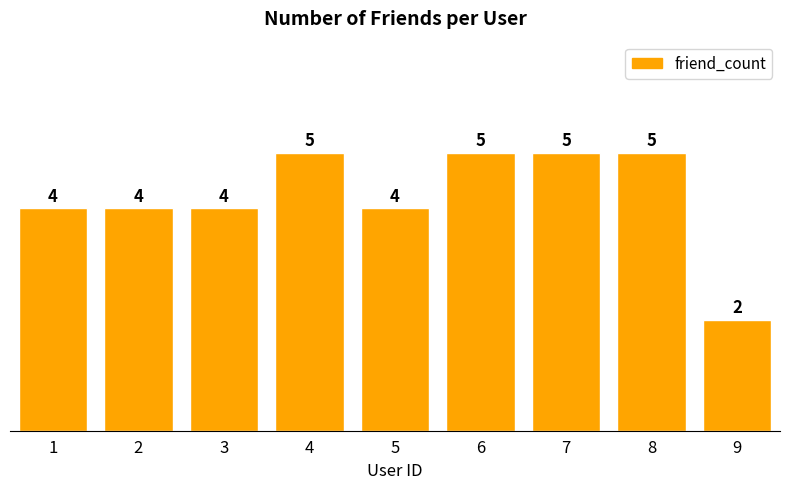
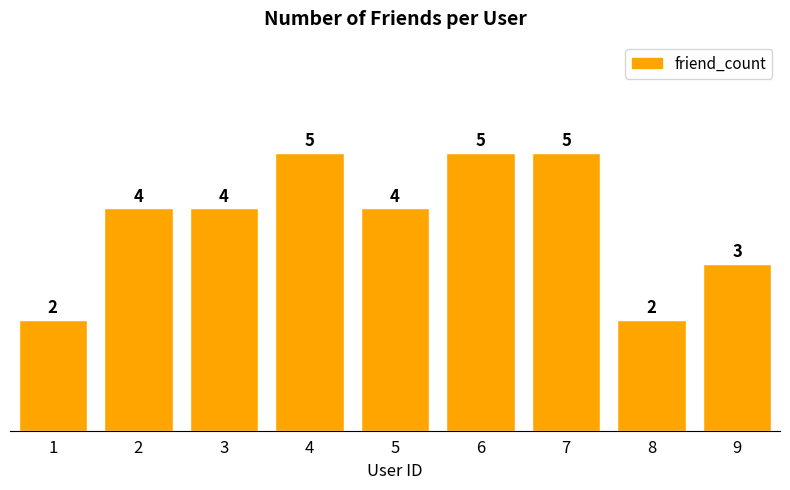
  {
-   "1": 4,
+   "1": 2,
    "2": 4,
    "3": 4,
    "4": 5,
    "5": 4,
    "6": 5,
    "7": 5,
-   "8": 5,
-   "9": 2
+   "8": 2,
+   "9": 3
  }
